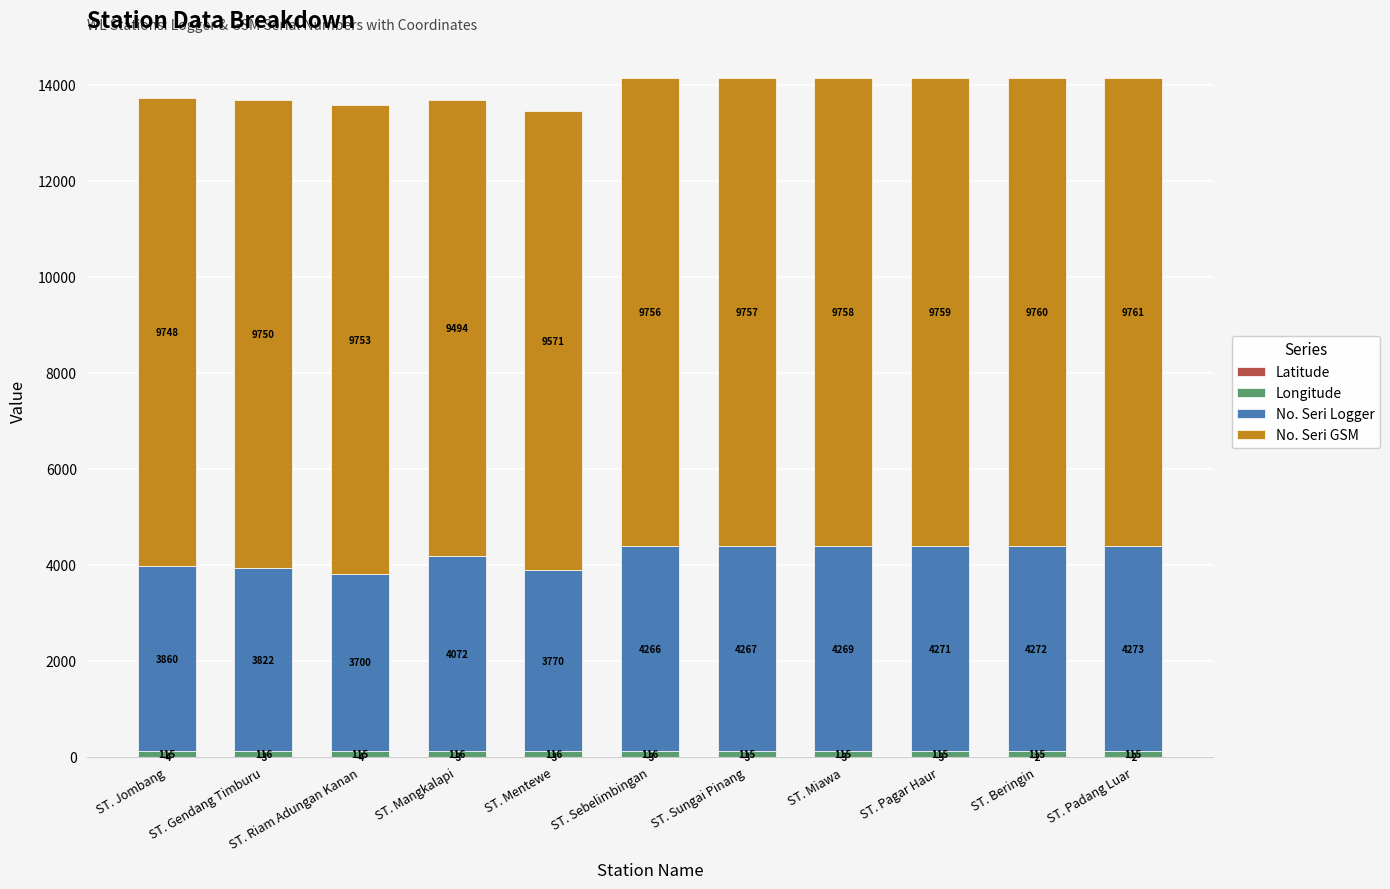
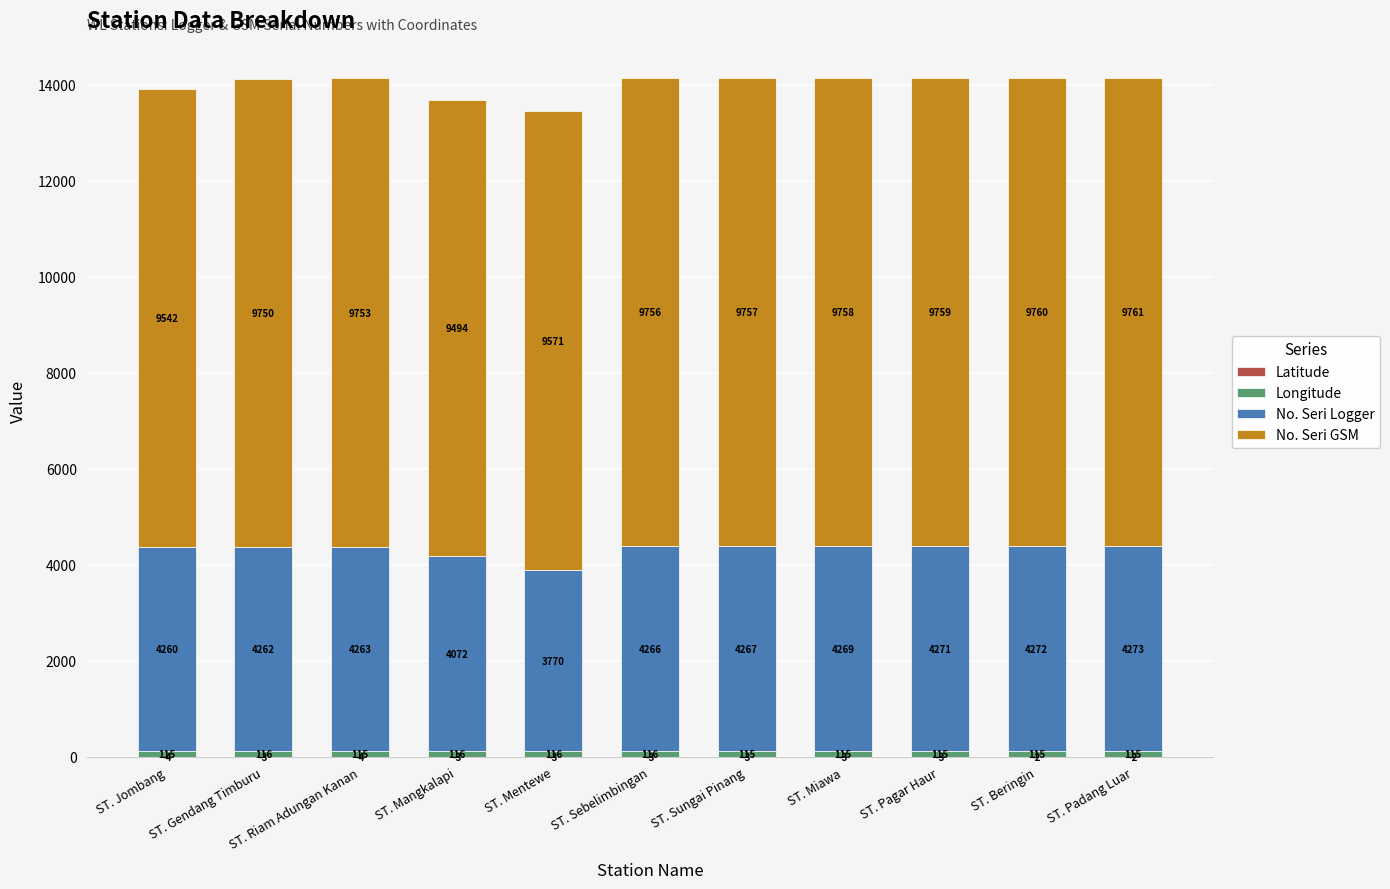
  {
    "No. Seri Logger": {
-     "ST. Jombang": 3860,
-     "ST. Gendang Timburu": 3822,
-     "ST. Riam Adungan Kanan": 3700,
+     "ST. Jombang": 4260,
+     "ST. Gendang Timburu": 4262,
+     "ST. Riam Adungan Kanan": 4263,
      "ST. Mangkalapi": 4072,
      "ST. Mentewe": 3770,
      "ST. Sebelimbingan": 4266,
      "ST. Sungai Pinang": 4267,
      "ST. Miawa": 4269,
      "ST. Pagar Haur": 4271,
      "ST. Beringin": 4272,
      "ST. Padang Luar": 4273
    },
    "No. Seri GSM": {
-     "ST. Jombang": 9748,
+     "ST. Jombang": 9542,
      "ST. Gendang Timburu": 9750,
      "ST. Riam Adungan Kanan": 9753,
      "ST. Mangkalapi": 9494,
      "ST. Mentewe": 9571,
      "ST. Sebelimbingan": 9756,
      "ST. Sungai Pinang": 9757,
      "ST. Miawa": 9758,
      "ST. Pagar Haur": 9759,
      "ST. Beringin": 9760,
      "ST. Padang Luar": 9761
    }
  }
